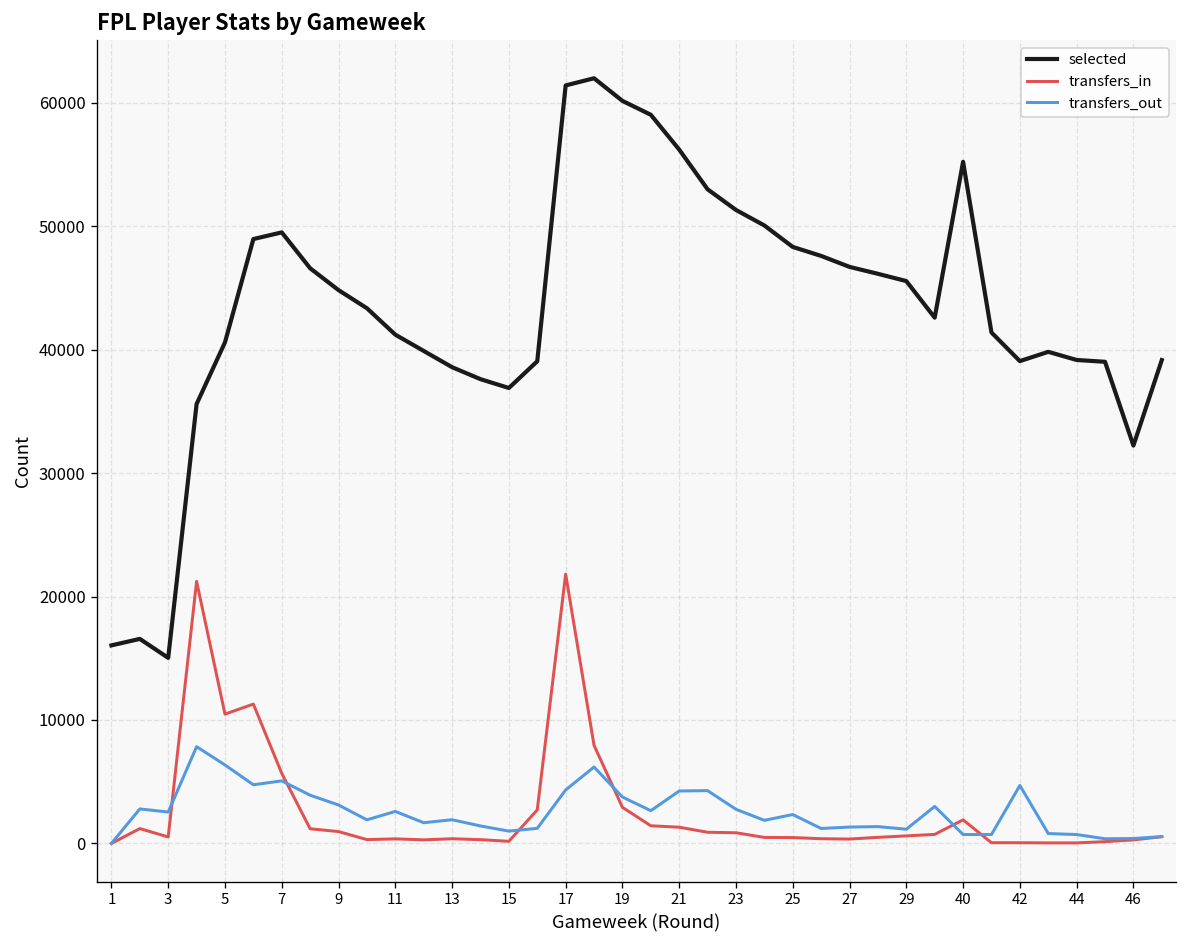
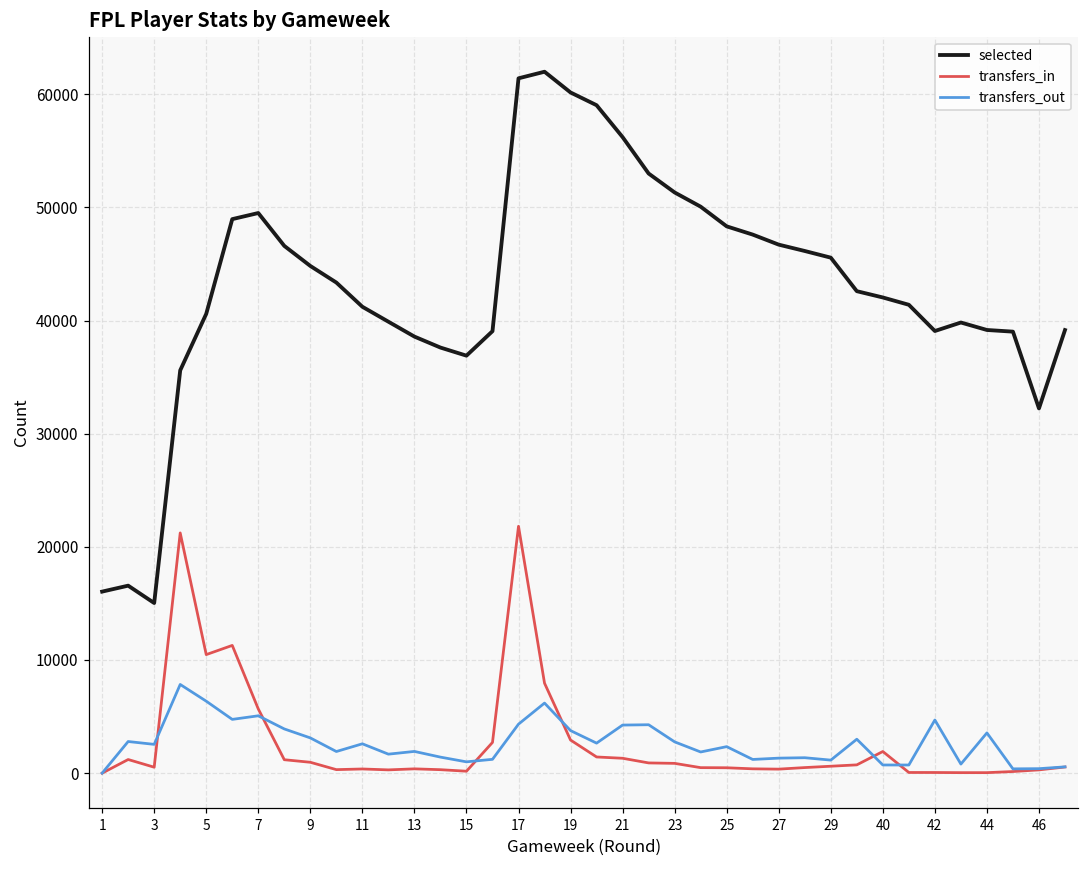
  {
    "selected": {
-     "40": 55200,
+     "40": 42000,
      "42": 39100,
      "44": 39200,
      "46": 32200
    },
    "transfers_in": {
      "40": 1900,
      "42": 100,
      "44": 0
    },
    "transfers_out": {
      "40": 700,
      "42": 4700,
-     "44": 700
+     "44": 3600
    }
  }
